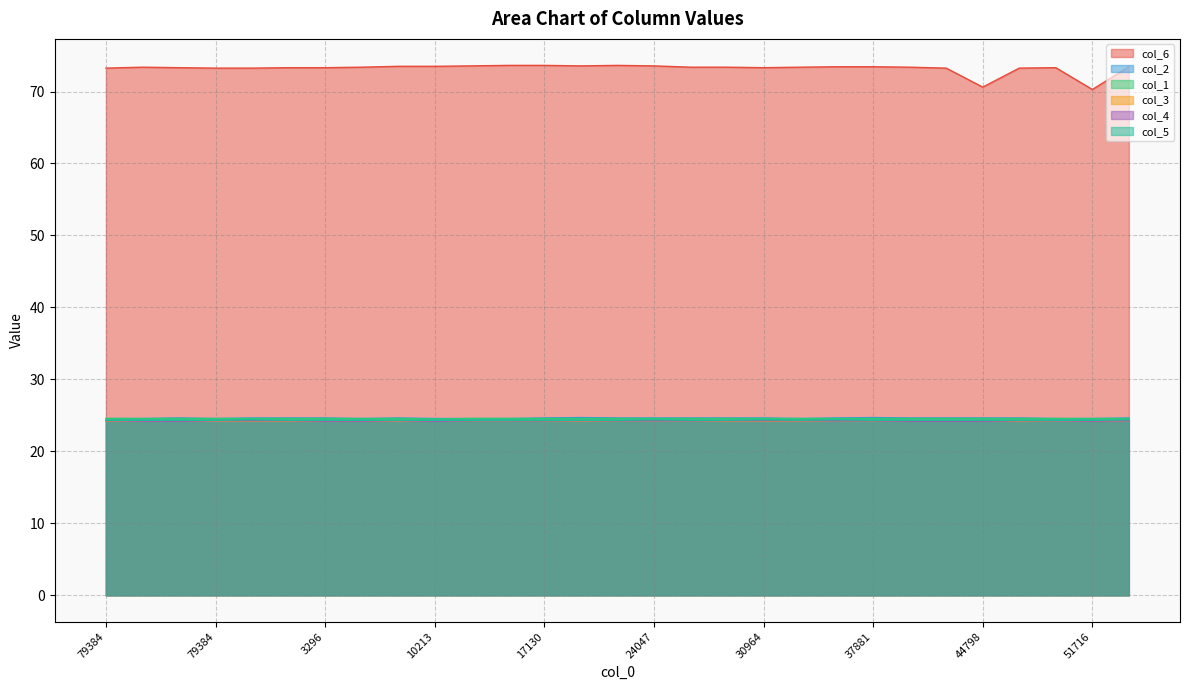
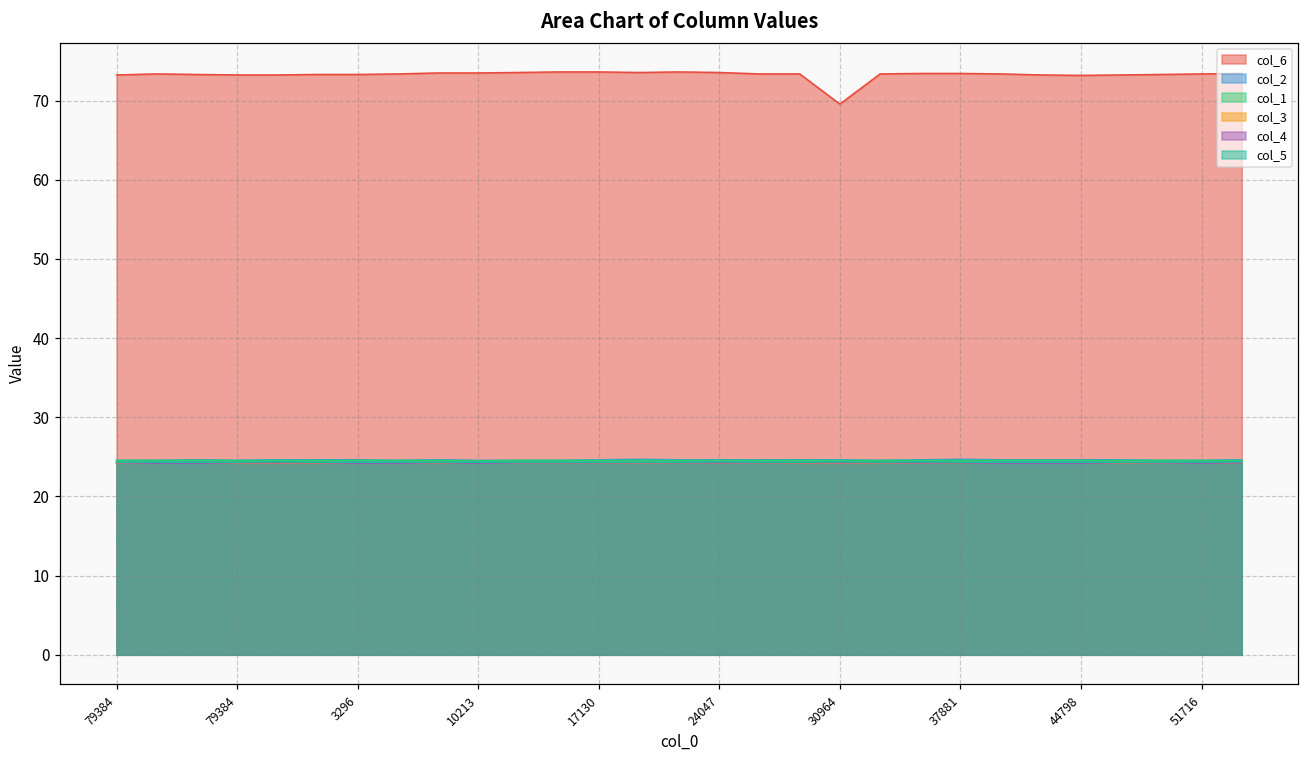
  {
    "col_6": {
      "3296": 73,
      "10213": 74,
      "17130": 74,
      "24047": 74,
-     "30964": 73,
+     "30964": 70,
      "37881": 73,
-     "44798": 71,
-     "51716": 70
+     "44798": 73,
+     "51716": 73
    }
  }
